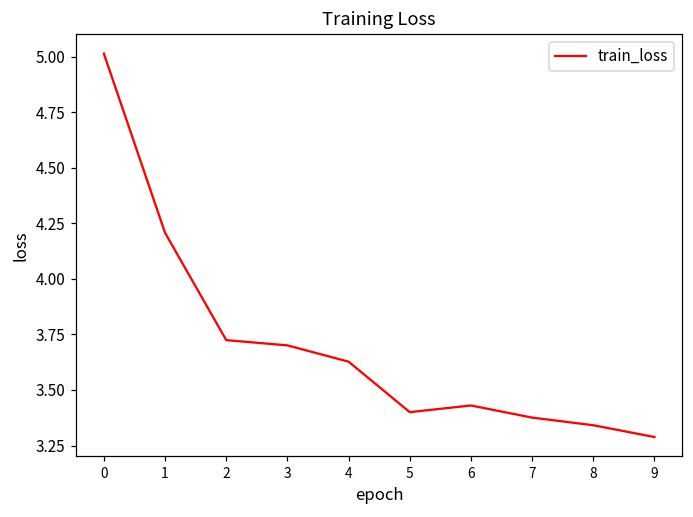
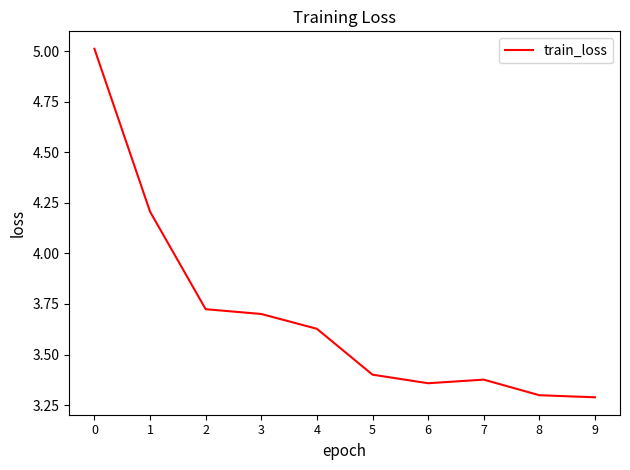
  {
    "0": 5.01,
    "1": 4.21,
    "2": 3.72,
    "3": 3.70,
    "4": 3.63,
    "5": 3.40,
-   "6": 3.43,
+   "6": 3.36,
    "7": 3.38,
-   "8": 3.34,
+   "8": 3.30,
    "9": 3.29
  }
